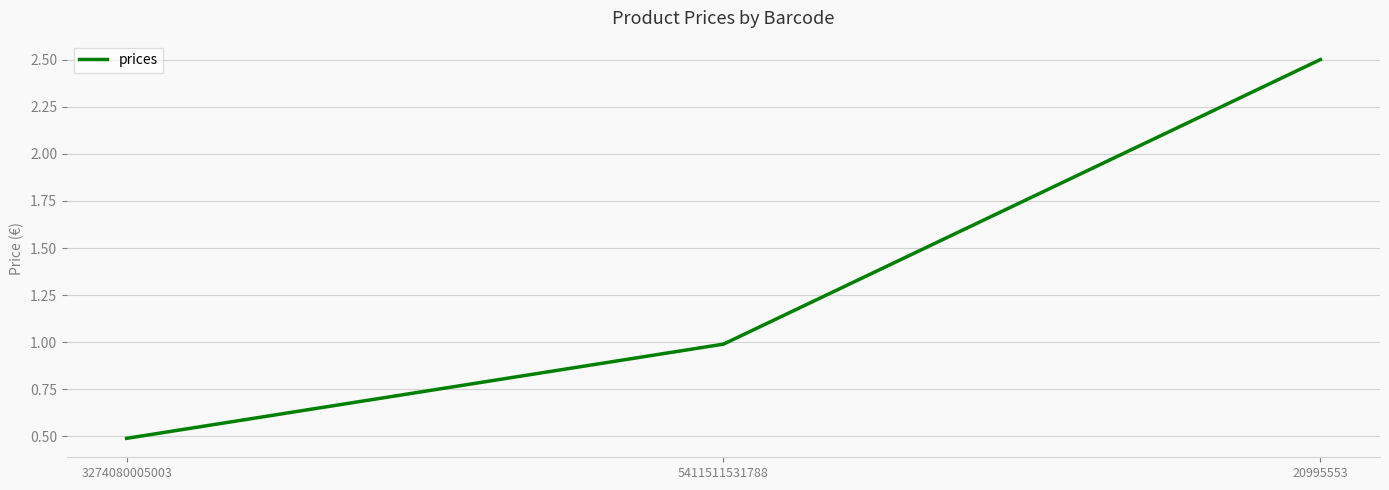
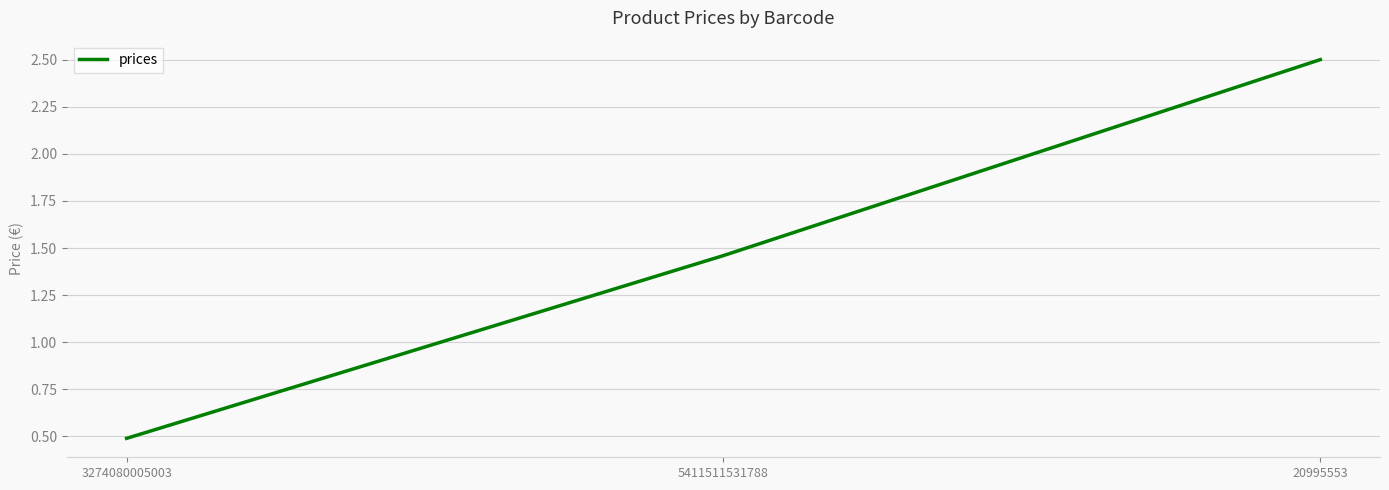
  {
    "3274080005003": 0.49,
-   "5411511531788": 0.99,
+   "5411511531788": 1.46,
    "20995553": 2.50
  }
